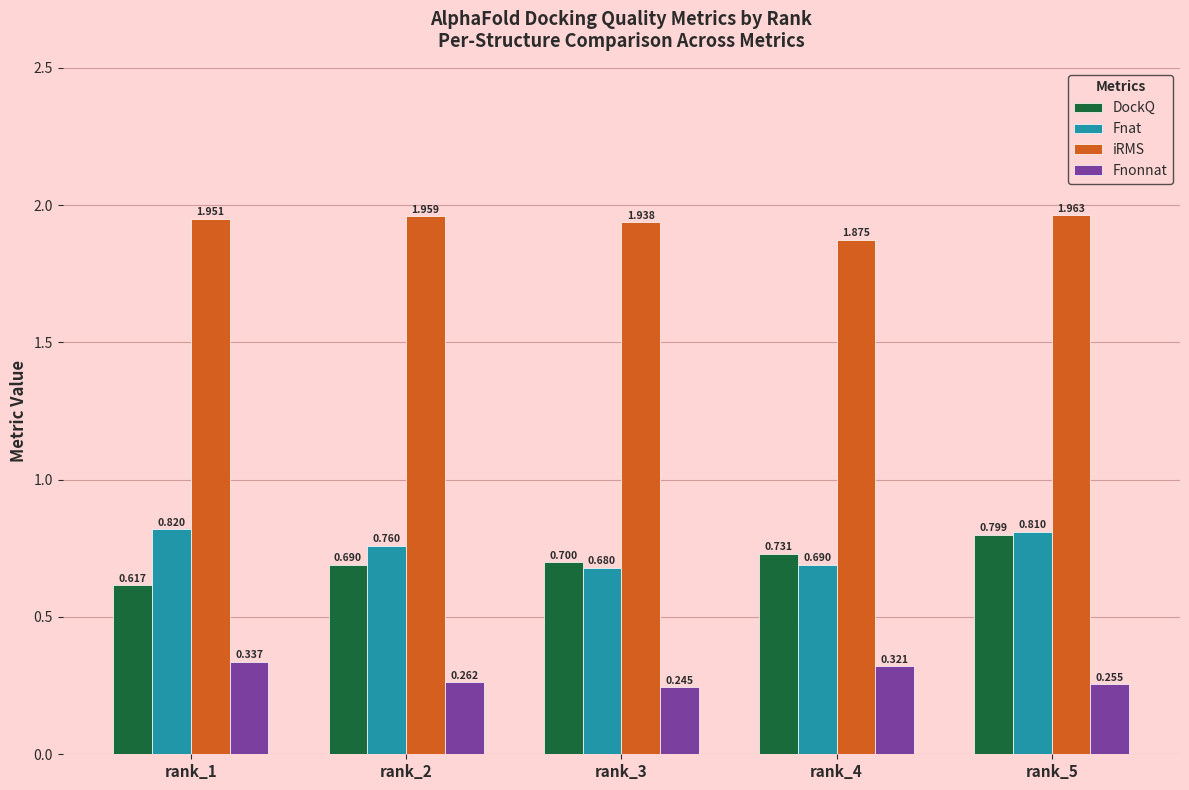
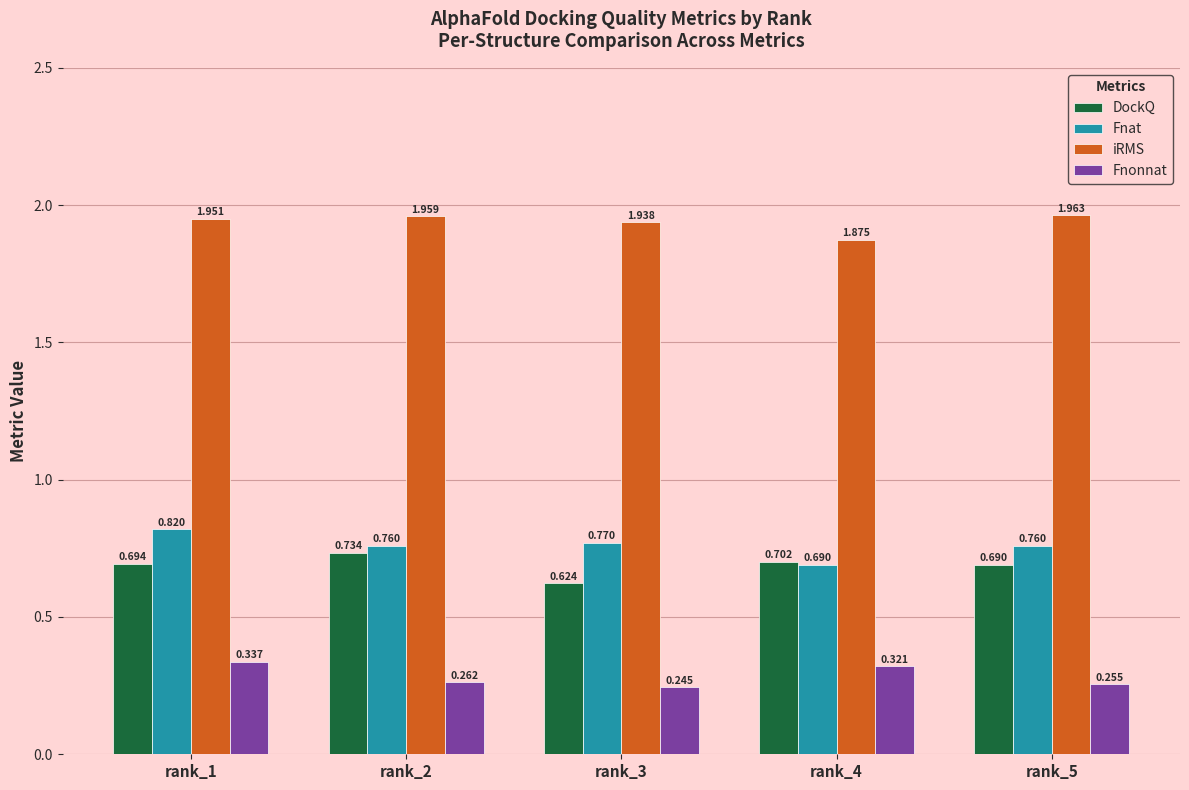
  {
    "DockQ": {
-     "rank_1": 0.617,
-     "rank_2": 0.690,
-     "rank_3": 0.700,
-     "rank_4": 0.731,
-     "rank_5": 0.799
+     "rank_1": 0.694,
+     "rank_2": 0.734,
+     "rank_3": 0.624,
+     "rank_4": 0.702,
+     "rank_5": 0.690
    },
    "Fnat": {
      "rank_1": 0.820,
      "rank_2": 0.760,
-     "rank_3": 0.680,
+     "rank_3": 0.770,
      "rank_4": 0.690,
-     "rank_5": 0.810
+     "rank_5": 0.760
    },
    "iRMS": {
      "rank_1": 1.951,
      "rank_2": 1.959,
      "rank_3": 1.938,
      "rank_4": 1.875,
      "rank_5": 1.963
    },
    "Fnonnat": {
      "rank_1": 0.337,
      "rank_2": 0.262,
      "rank_3": 0.245,
      "rank_4": 0.321,
      "rank_5": 0.255
    }
  }
